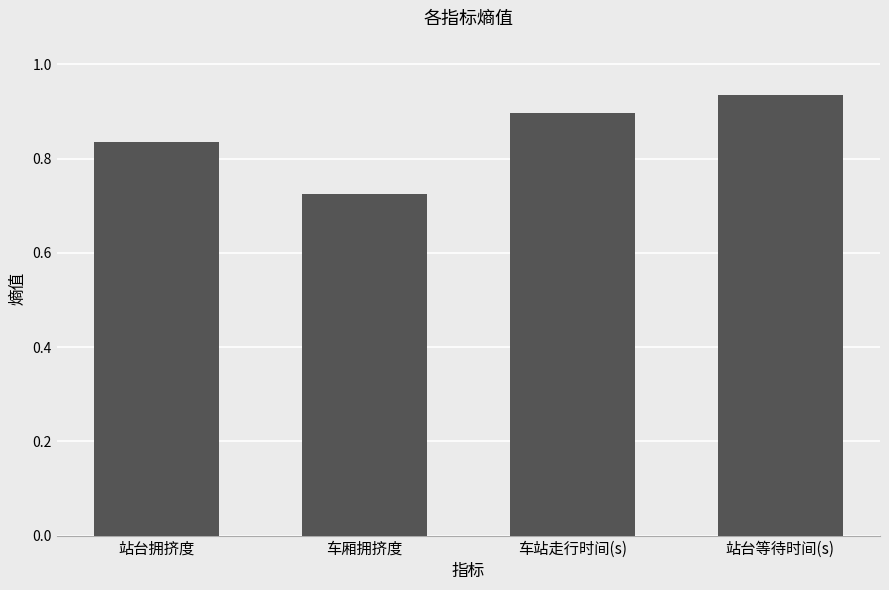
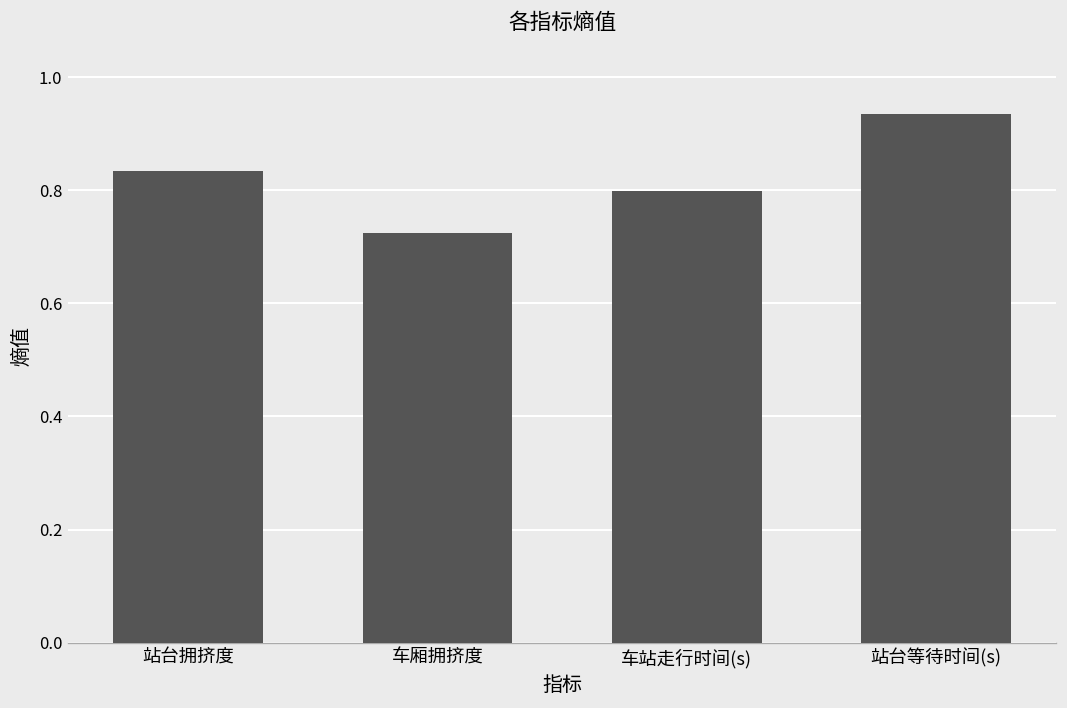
  {
    "站台拥挤度": 0.83,
    "车厢拥挤度": 0.72,
-   "车站走行时间(s)": 0.90,
+   "车站走行时间(s)": 0.80,
    "站台等待时间(s)": 0.93
  }
